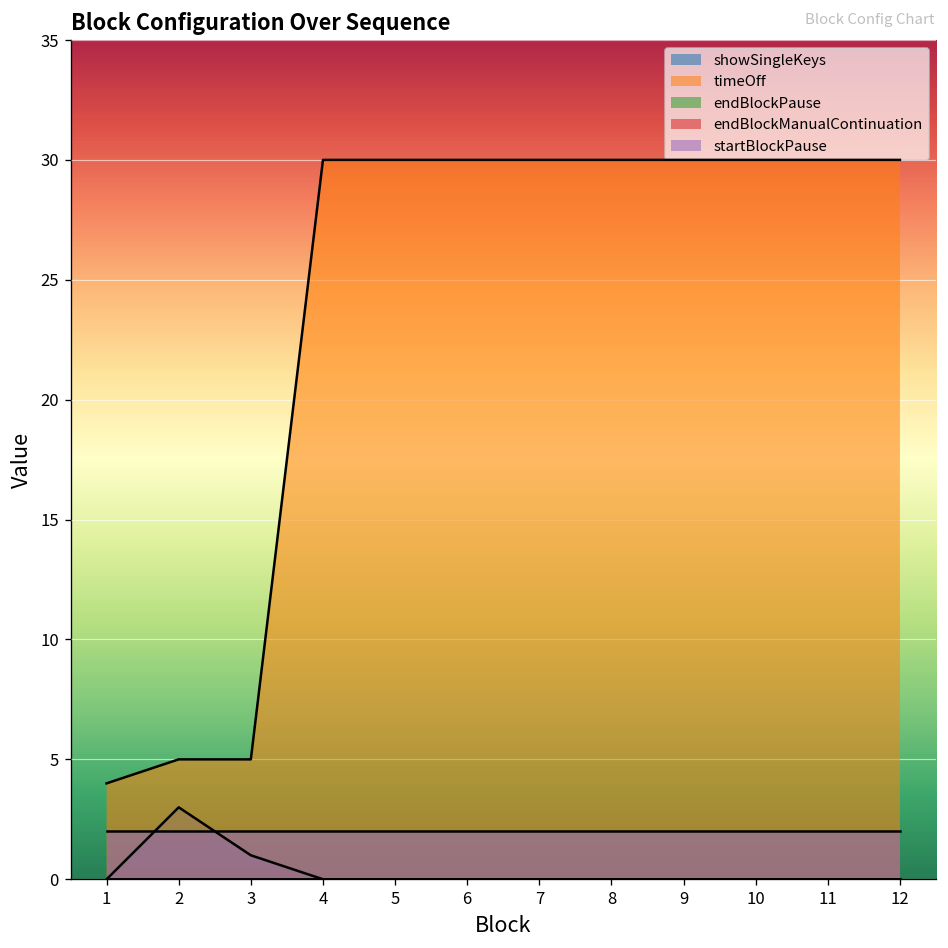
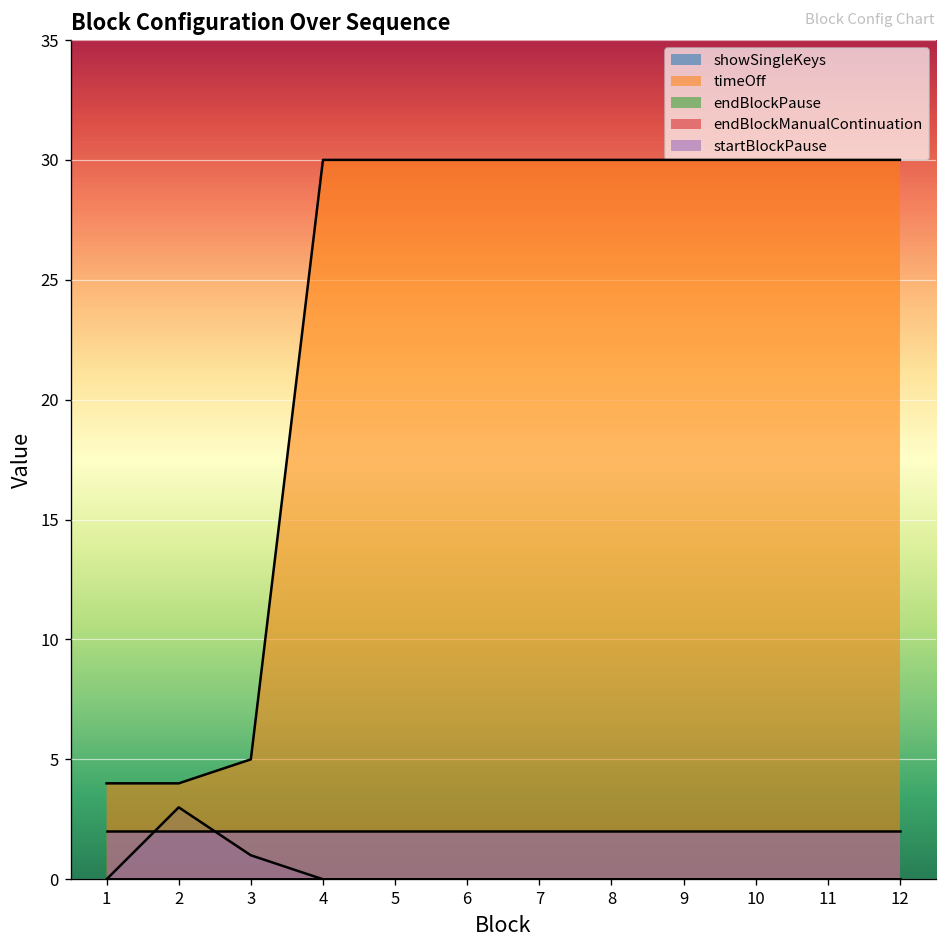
  {
    "showSingleKeys": {
      "2": 3,
      "3": 1
    },
    "timeOff": {
      "1": 4,
-     "2": 5,
+     "2": 4,
      "3": 5,
      "4": 30,
      "5": 30,
      "6": 30,
      "7": 30,
      "8": 30
    },
    "endBlockManualContinuation": {
      "2": 0,
      "3": 0
    },
    "startBlockPause": {
      "1": 2,
      "2": 2,
      "3": 2,
      "4": 2,
      "5": 2,
      "6": 2,
      "7": 2,
      "8": 2,
      "9": 2,
      "10": 2,
      "11": 2,
      "12": 2
    }
  }
